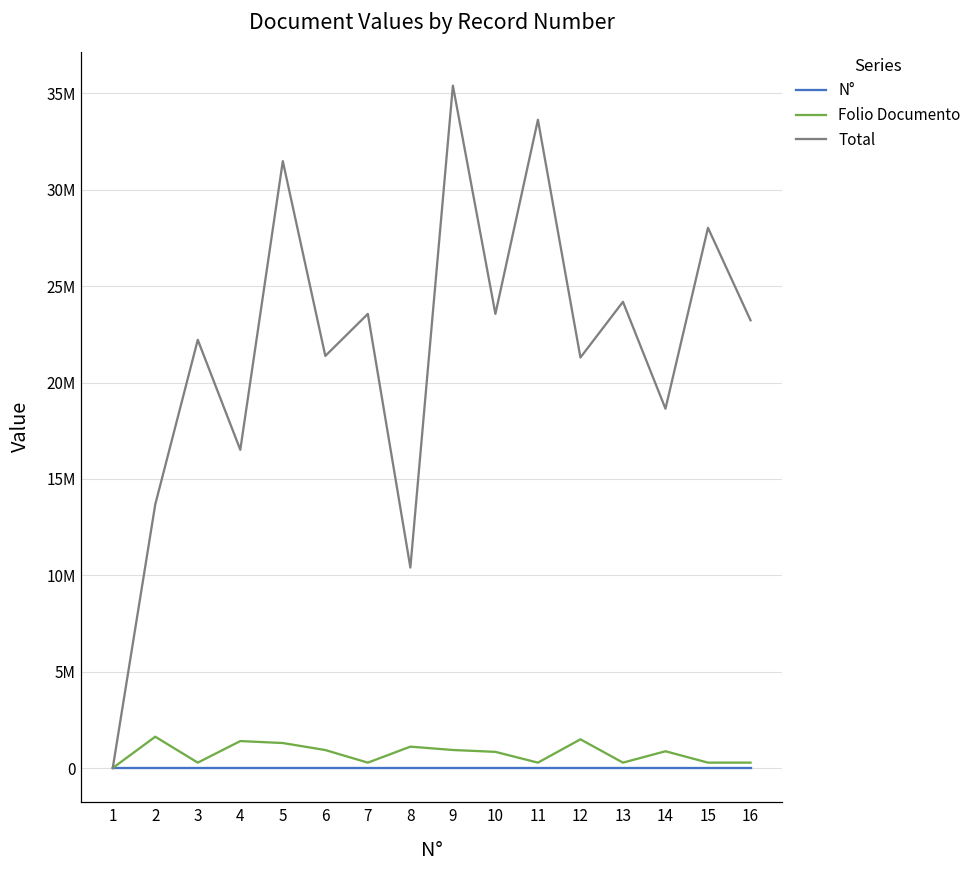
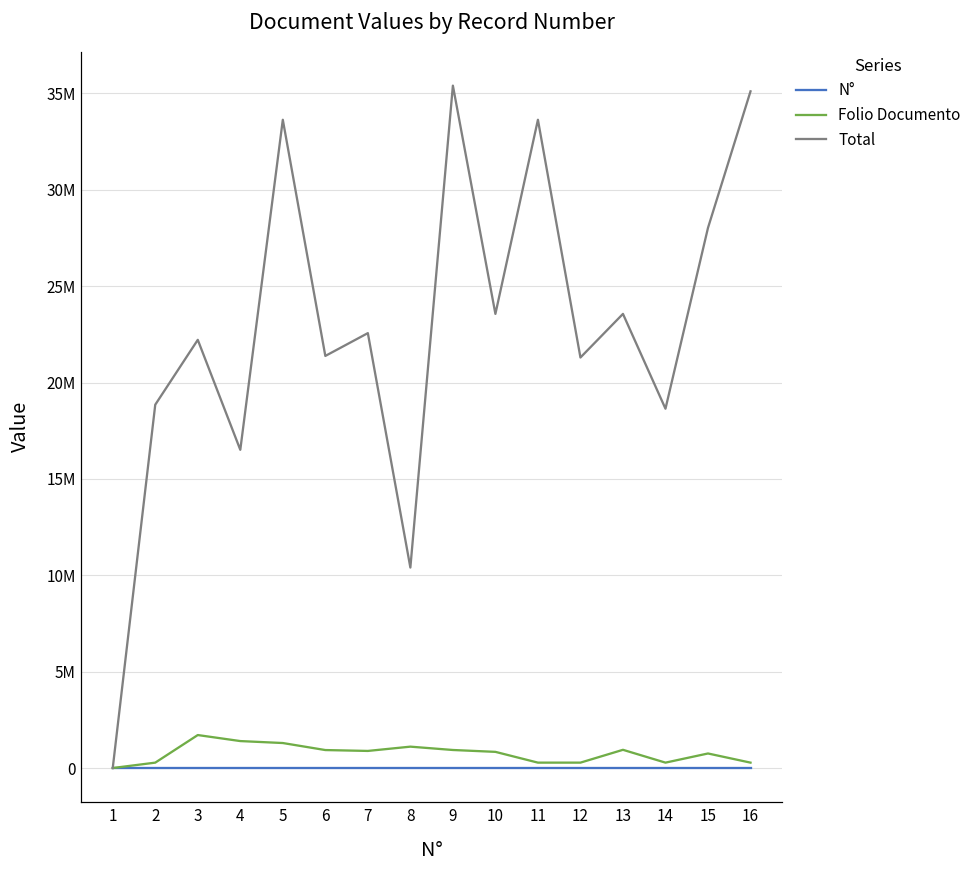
  {
    "N°": {
      "2": 0,
      "3": 0,
      "4": 0,
      "5": 0,
      "6": 0,
      "7": 0,
      "8": 0,
      "9": 0,
      "10": 0,
      "11": 0,
      "12": 0,
      "13": 0,
      "14": 0,
      "15": 0,
      "16": 0
    },
    "Folio Documento": {
-     "2": 1600000,
-     "3": 300000,
+     "2": 300000,
+     "3": 1700000,
      "4": 1400000,
      "5": 1300000,
      "6": 900000,
-     "7": 300000,
+     "7": 900000,
      "8": 1100000,
      "9": 900000,
      "10": 800000,
      "11": 300000,
-     "12": 1500000,
-     "13": 300000,
-     "14": 900000,
-     "15": 300000,
+     "12": 300000,
+     "13": 900000,
+     "14": 300000,
+     "15": 800000,
      "16": 300000
    },
    "Total": {
-     "2": 13700000,
+     "2": 18900000,
      "3": 22200000,
      "4": 16500000,
-     "5": 31500000,
+     "5": 33600000,
      "6": 21400000,
-     "7": 23600000,
+     "7": 22600000,
      "8": 10400000,
      "9": 35400000,
      "10": 23600000,
      "11": 33600000,
      "12": 21300000,
-     "13": 24200000,
+     "13": 23600000,
      "14": 18600000,
      "15": 28000000,
-     "16": 23200000
+     "16": 35100000
    }
  }
